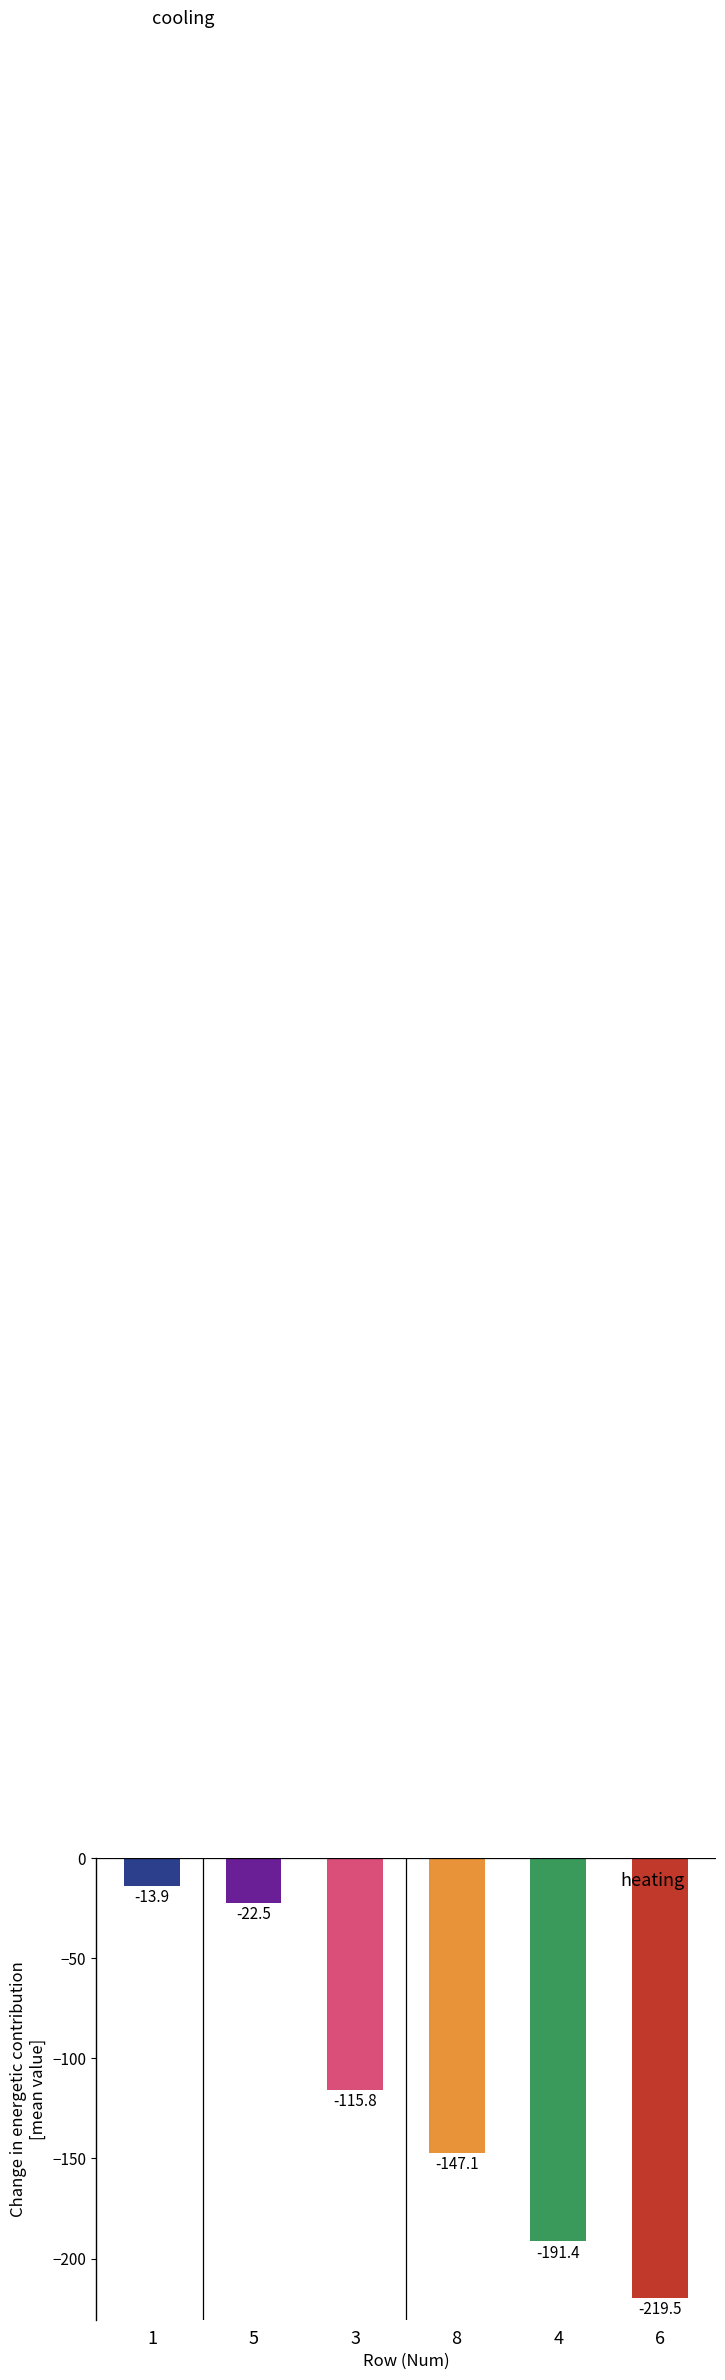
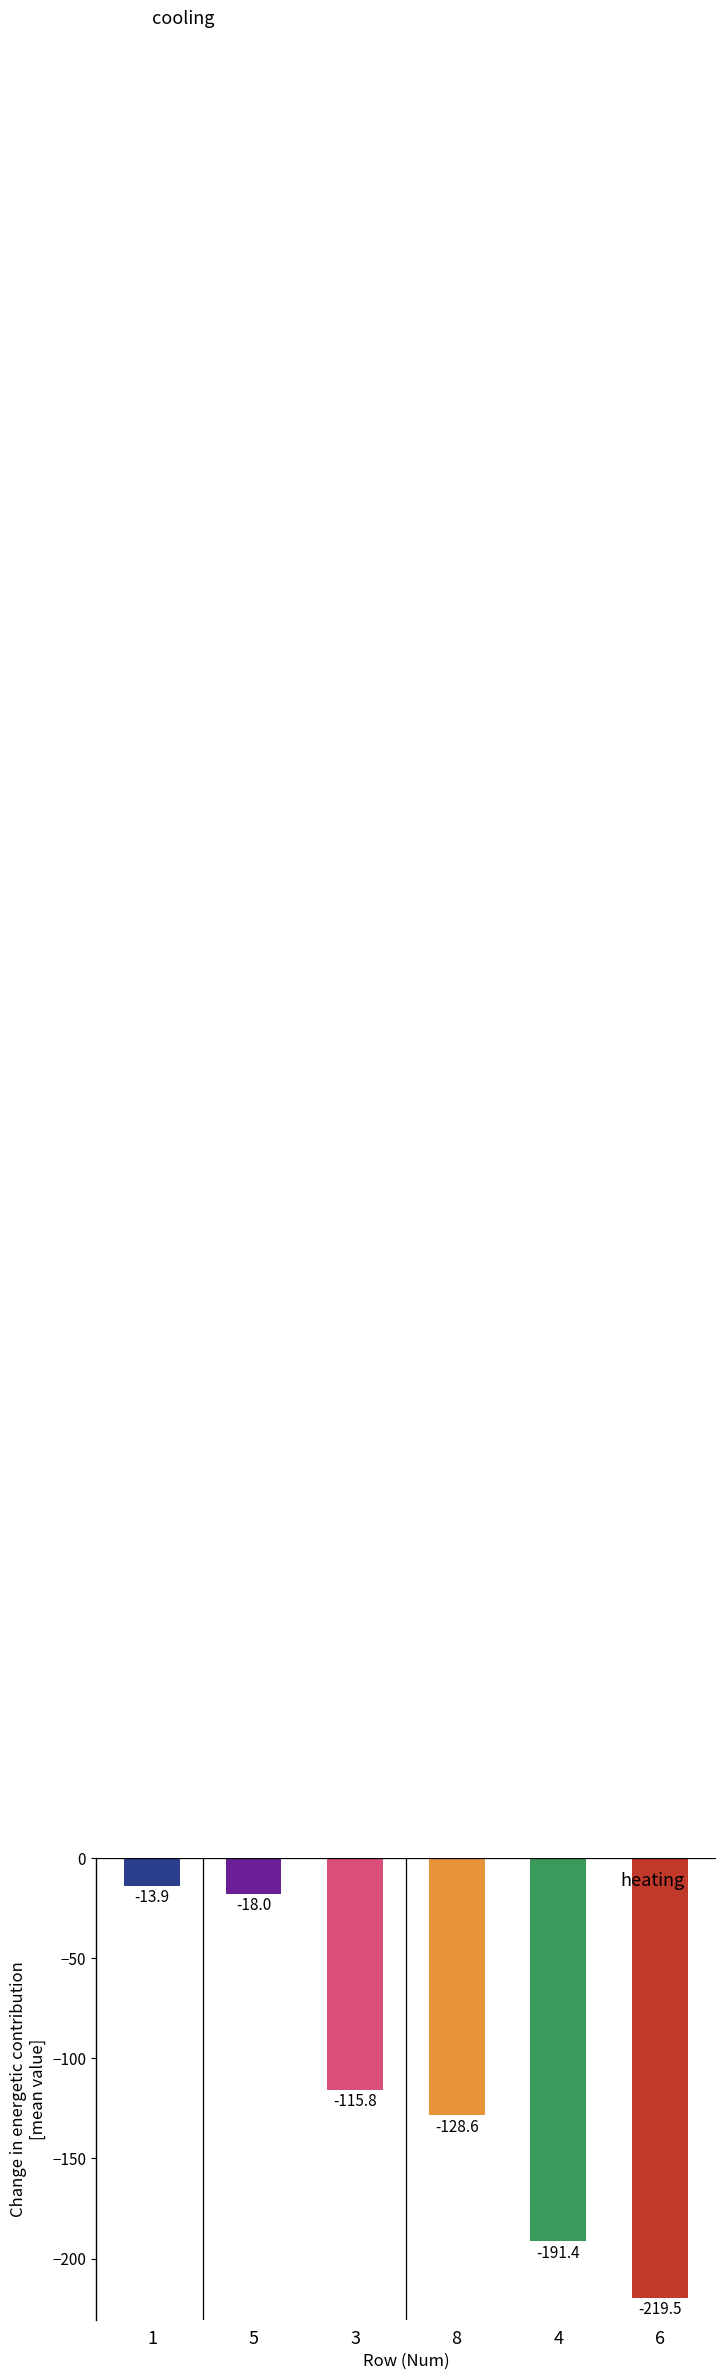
  {
    "1": -13.9,
-   "5": -22.5,
+   "5": -18.0,
    "3": -115.8,
-   "8": -147.1,
+   "8": -128.6,
    "4": -191.4,
    "6": -219.5
  }
